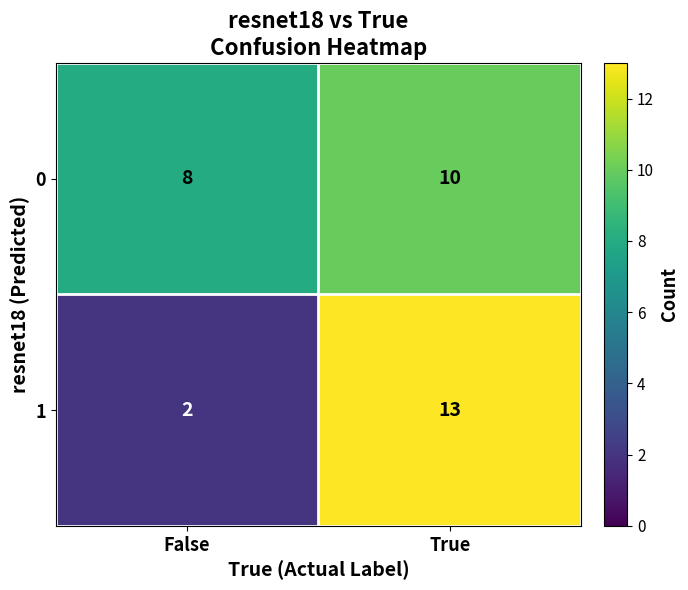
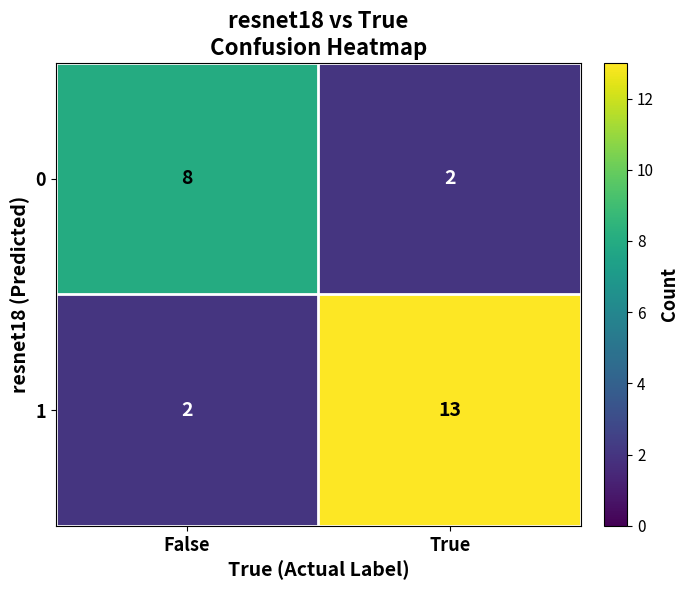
  {
    "0": {
      "False": 8,
-     "True": 10
+     "True": 2
    },
    "1": {
      "False": 2,
      "True": 13
    }
  }
